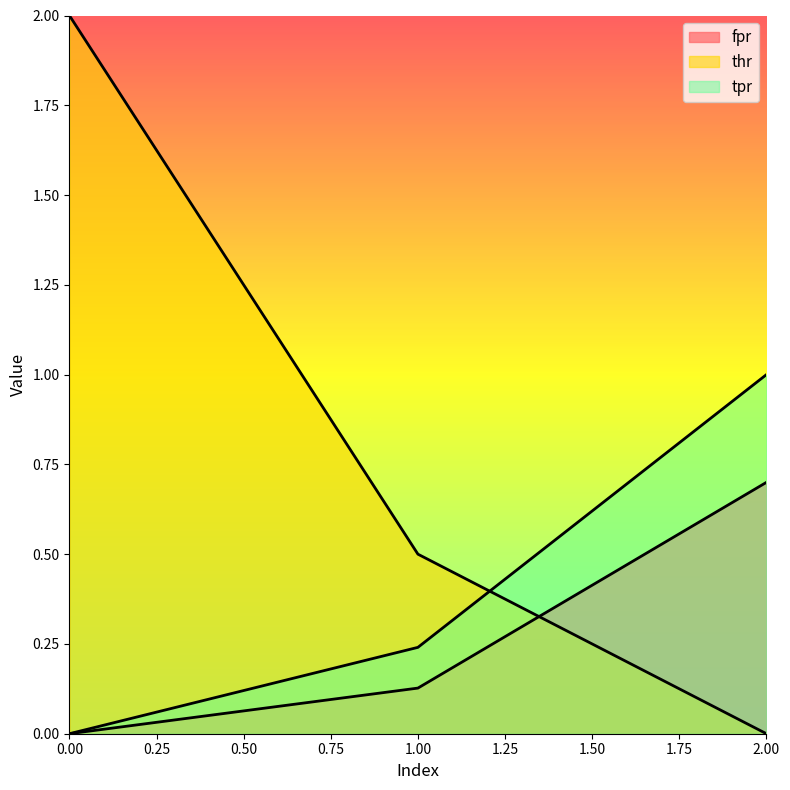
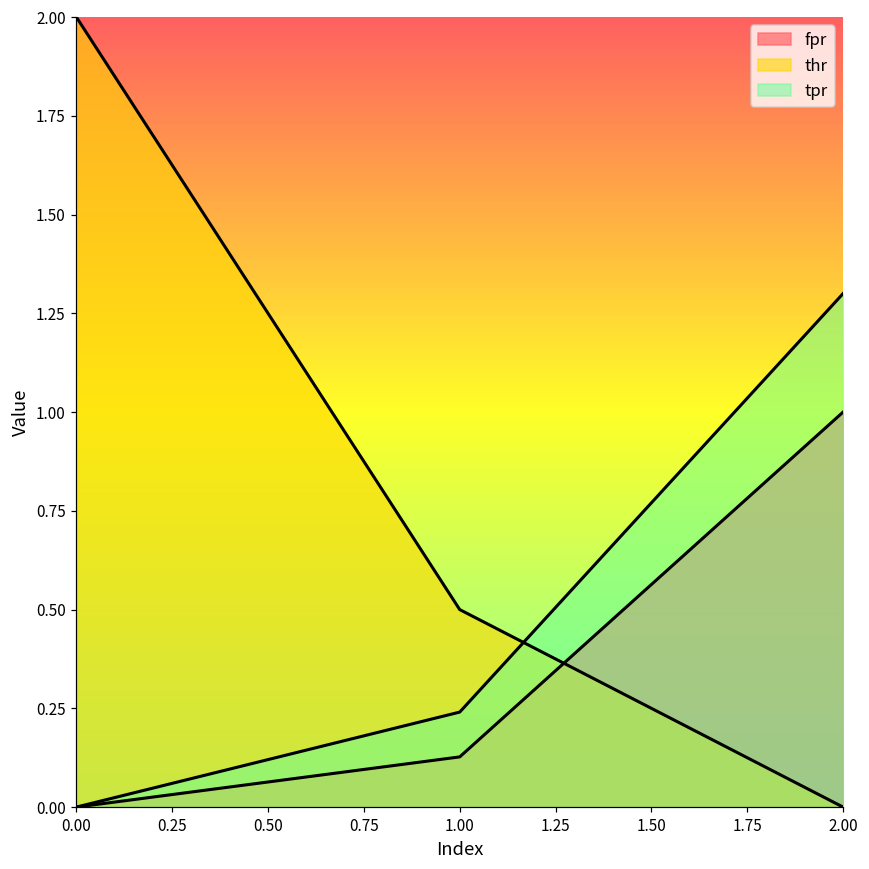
  {
    "fpr": {
      "1.00": 0.13,
-     "2.00": 0.7
+     "2.00": 1.0
    },
    "thr": {
      "0.00": 2.0,
      "1.00": 0.5,
      "2.00": 0.0
    },
    "tpr": {
      "1.00": 0.24,
-     "2.00": 1.0
+     "2.00": 1.3
    }
  }
